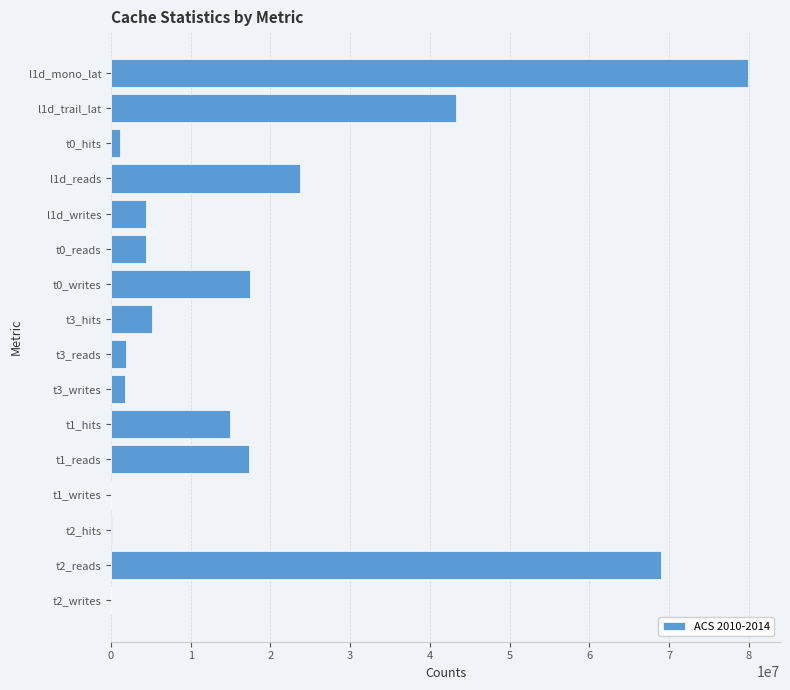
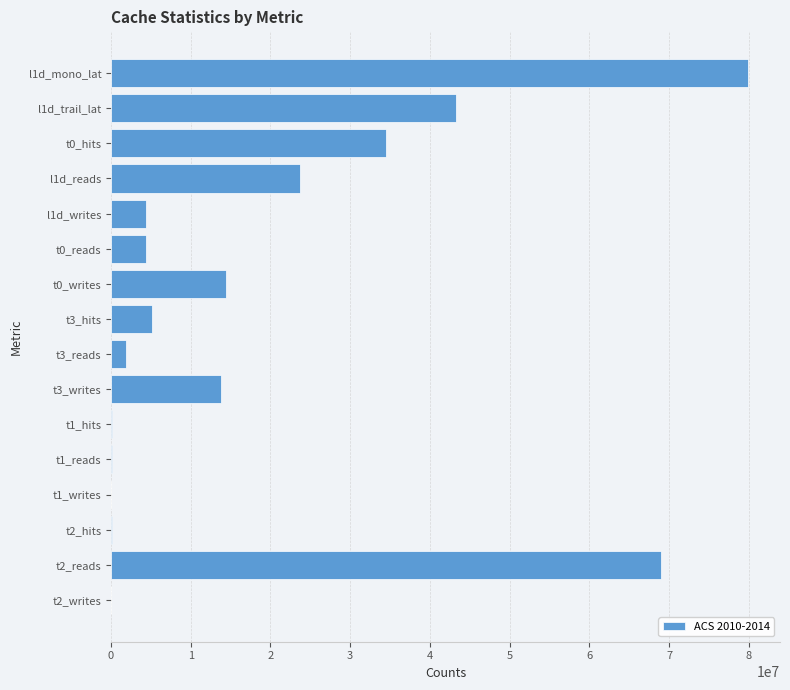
  {
    "l1d_mono_lat": 80000000,
    "l1d_trail_lat": 43000000,
-   "t0_hits": 1000000,
+   "t0_hits": 34000000,
    "l1d_reads": 24000000,
    "l1d_writes": 4000000,
    "t0_reads": 4000000,
-   "t0_writes": 17000000,
+   "t0_writes": 14000000,
    "t3_hits": 5000000,
    "t3_reads": 2000000,
-   "t3_writes": 2000000,
-   "t1_hits": 15000000,
-   "t1_reads": 17000000,
+   "t3_writes": 14000000,
+   "t1_hits": 0,
+   "t1_reads": 0,
    "t2_reads": 69000000
  }
